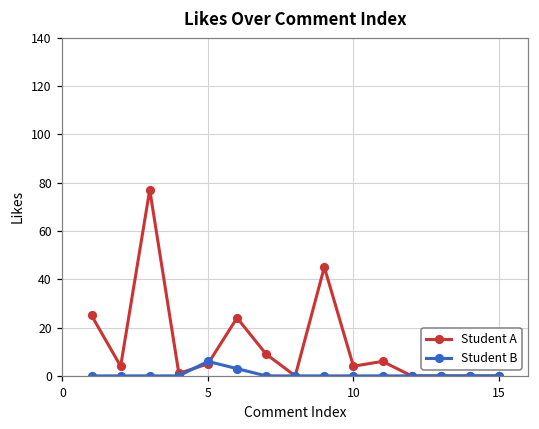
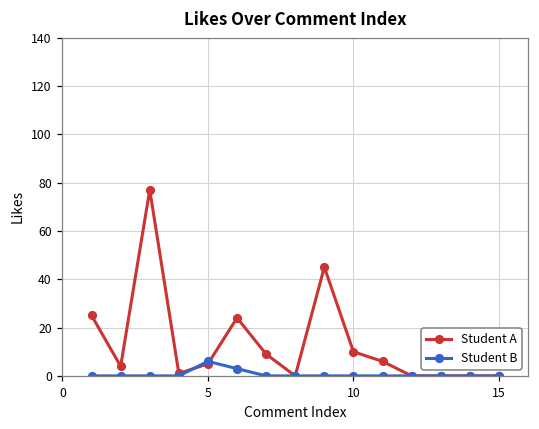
  {
    "Student A": {
-     "10": 4
+     "10": 10
    },
    "Student B": {
      "10": 0
    }
  }
